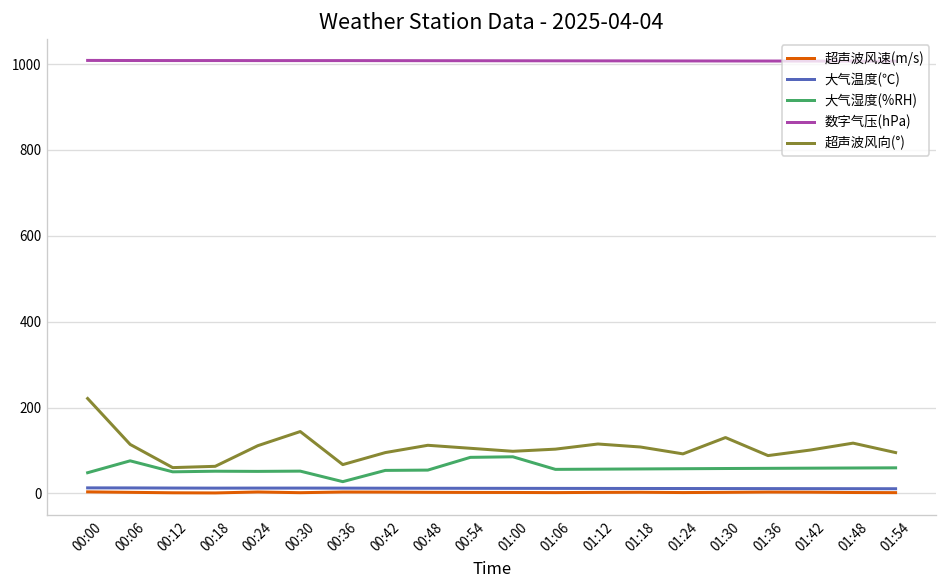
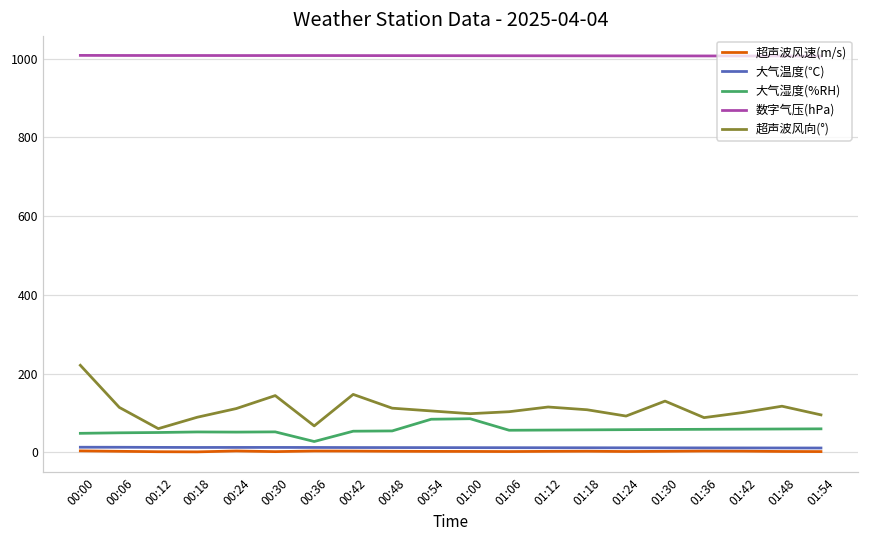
  {
    "超声波风速(m/s)": {
      "00:00": 0,
      "00:06": 0,
      "00:12": 0,
      "00:18": 0,
      "00:24": 0,
      "00:30": 0,
      "00:36": 0,
      "00:42": 0,
      "00:48": 0,
      "00:54": 0,
      "01:00": 0,
      "01:06": 0,
      "01:12": 0,
      "01:18": 0,
      "01:24": 0,
      "01:30": 0,
      "01:36": 0,
      "01:42": 0,
      "01:48": 0,
      "01:54": 0
    },
    "大气温度(℃)": {
      "00:00": 10,
      "00:06": 10,
      "00:12": 10,
      "00:18": 10,
      "00:24": 10,
      "00:30": 10,
      "00:36": 10,
      "00:42": 10,
      "00:48": 10,
      "00:54": 10,
      "01:00": 10,
      "01:06": 10,
      "01:12": 10,
      "01:18": 10,
      "01:24": 10,
      "01:30": 10,
      "01:36": 10,
      "01:42": 10,
      "01:48": 10,
      "01:54": 10
    },
    "大气湿度(%RH)": {
      "00:00": 50,
-     "00:06": 80,
+     "00:06": 50,
      "00:12": 50,
      "00:18": 50,
      "00:24": 50,
      "00:30": 50,
      "00:36": 30,
      "00:42": 50,
      "00:48": 50,
      "00:54": 80,
      "01:00": 90,
      "01:06": 60,
      "01:12": 60,
      "01:18": 60,
      "01:24": 60,
      "01:30": 60,
      "01:36": 60,
      "01:42": 60,
      "01:48": 60,
      "01:54": 60
    },
    "数字气压(hPa)": {
      "00:00": 1010,
      "00:06": 1010,
      "00:12": 1010,
      "00:18": 1010,
      "00:24": 1010,
      "00:30": 1010,
      "00:36": 1010,
      "00:42": 1010,
      "00:48": 1010,
      "00:54": 1010,
      "01:00": 1010,
      "01:06": 1010,
      "01:12": 1010,
      "01:18": 1010,
      "01:24": 1010,
      "01:30": 1010,
      "01:36": 1010
    },
    "超声波风向(°)": {
      "00:00": 220,
      "00:06": 110,
      "00:12": 60,
-     "00:18": 60,
+     "00:18": 90,
      "00:24": 110,
      "00:30": 140,
      "00:36": 70,
-     "00:42": 100,
+     "00:42": 150,
      "00:48": 110,
      "00:54": 110,
      "01:00": 100,
      "01:06": 100,
      "01:12": 120,
      "01:18": 110,
      "01:24": 90,
      "01:30": 130,
      "01:36": 90,
      "01:42": 100,
      "01:48": 120,
      "01:54": 100
    }
  }
